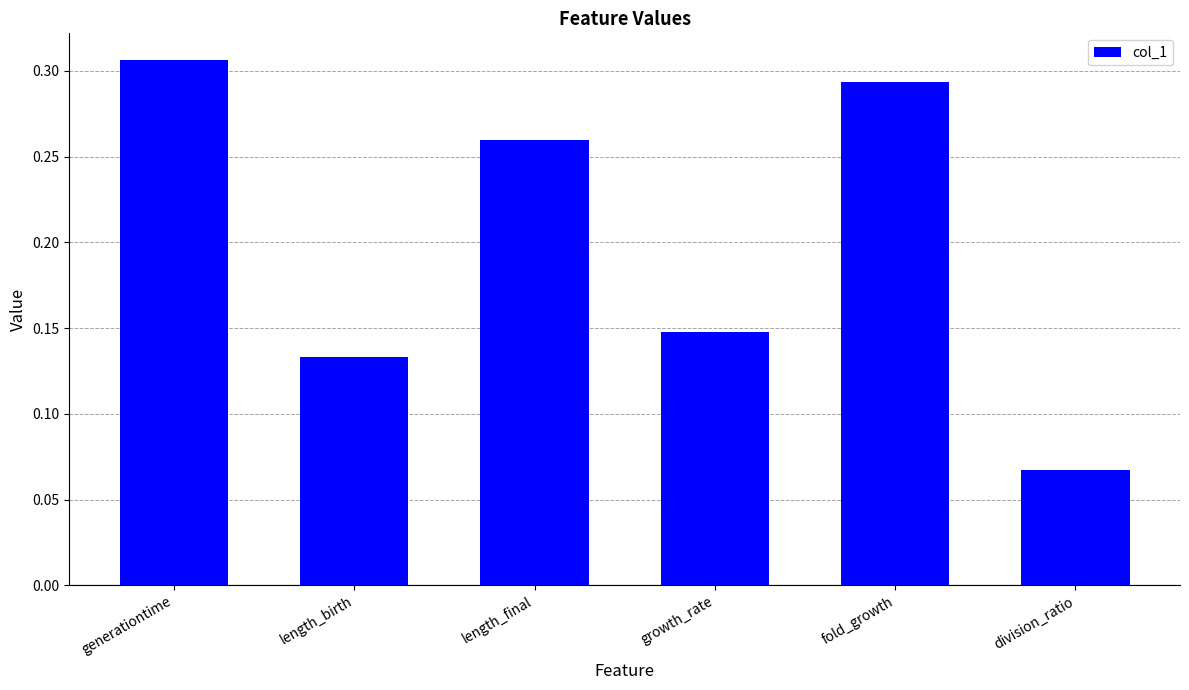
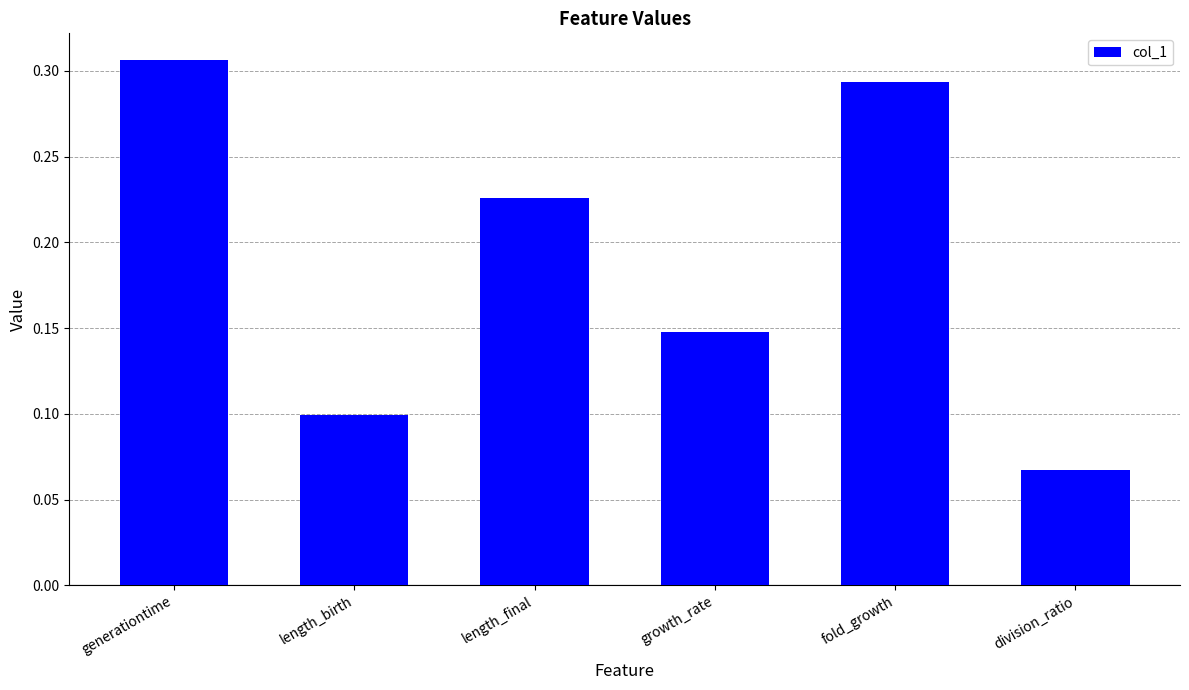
  {
    "generationtime": 0.307,
-   "length_birth": 0.133,
-   "length_final": 0.260,
+   "length_birth": 0.100,
+   "length_final": 0.226,
    "growth_rate": 0.148,
    "fold_growth": 0.293,
    "division_ratio": 0.067
  }
